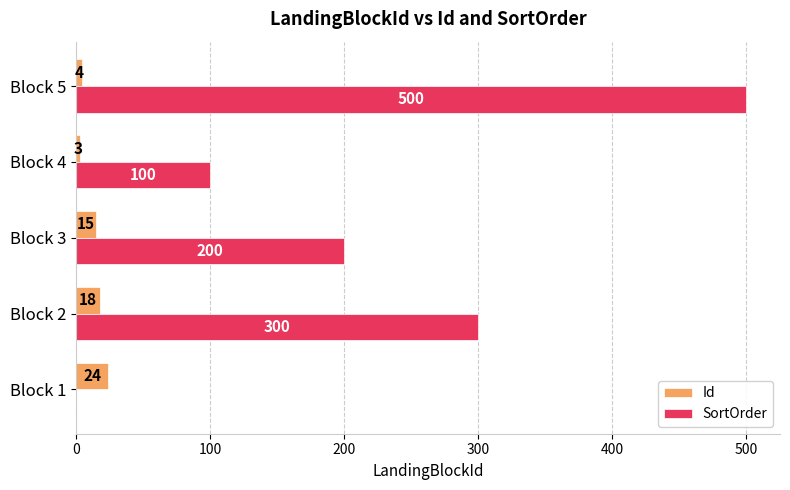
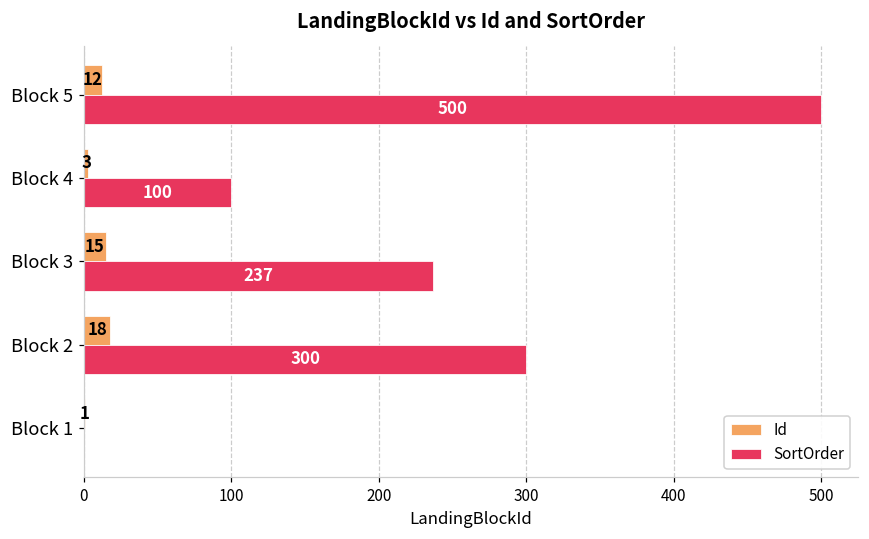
  {
    "Id": {
-     "Block 5": 4,
+     "Block 5": 12,
      "Block 4": 3,
      "Block 3": 15,
      "Block 2": 18,
-     "Block 1": 24
+     "Block 1": 1
    },
    "SortOrder": {
      "Block 5": 500,
      "Block 4": 100,
-     "Block 3": 200,
+     "Block 3": 237,
      "Block 2": 300
    }
  }
